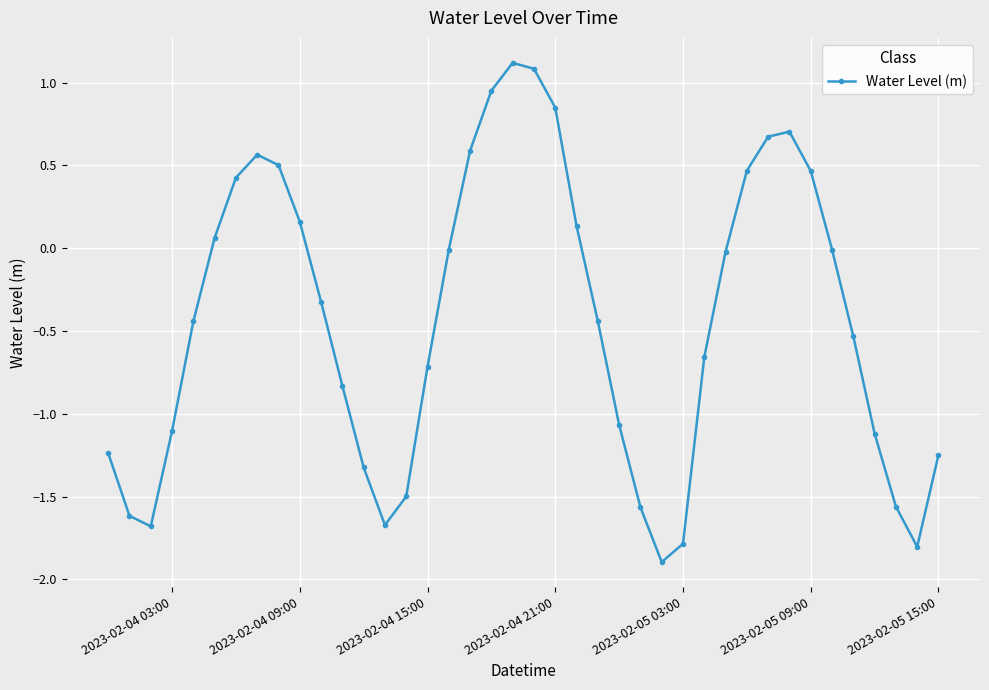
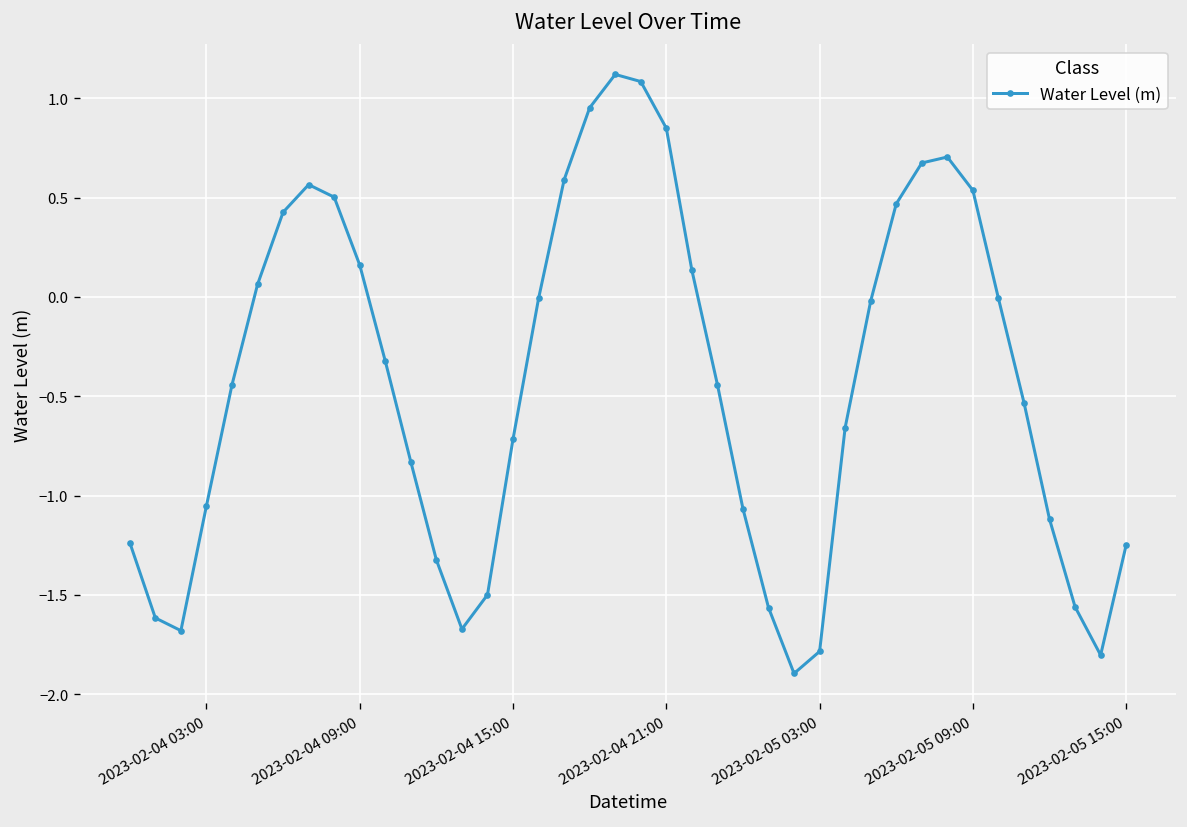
  {
-   "2023-02-04 03:00": -1.10,
+   "2023-02-04 03:00": -1.05,
    "2023-02-04 09:00": 0.16,
    "2023-02-04 15:00": -0.72,
    "2023-02-04 21:00": 0.85,
    "2023-02-05 03:00": -1.78,
-   "2023-02-05 09:00": 0.47,
+   "2023-02-05 09:00": 0.54,
    "2023-02-05 15:00": -1.25
  }
